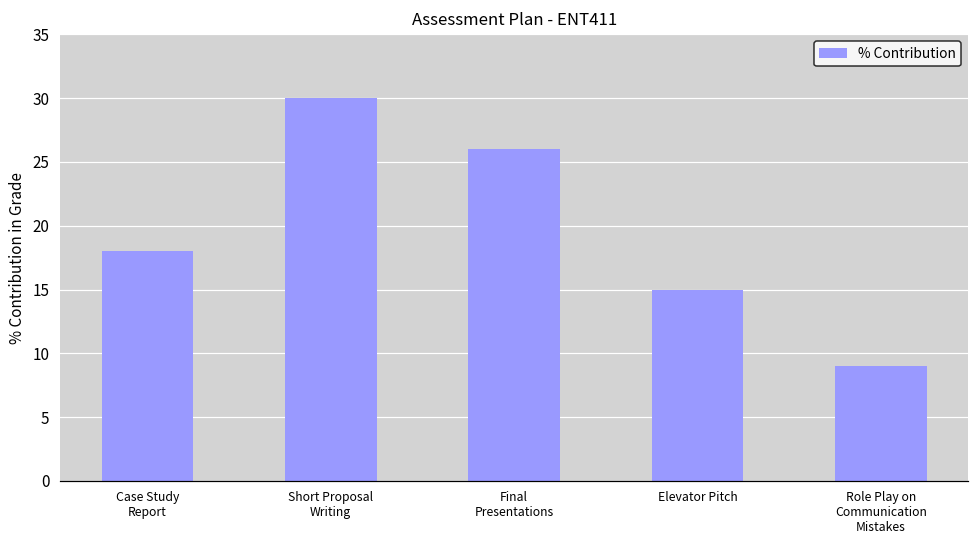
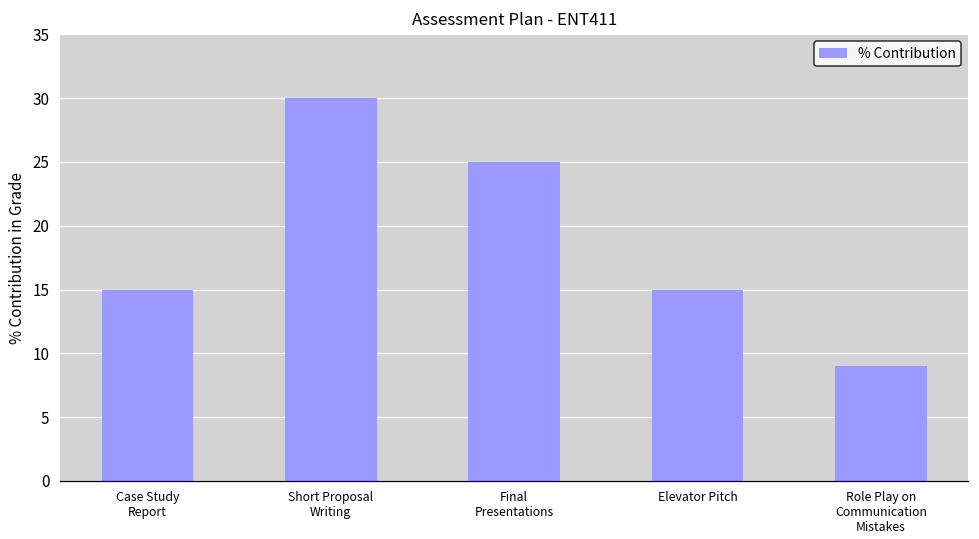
  {
-   "Case Study Report": 18,
+   "Case Study Report": 15,
    "Short Proposal Writing": 30,
-   "Final Presentations": 26,
+   "Final Presentations": 25,
    "Elevator Pitch": 15,
    "Role Play on Communication Mistakes": 9
  }
